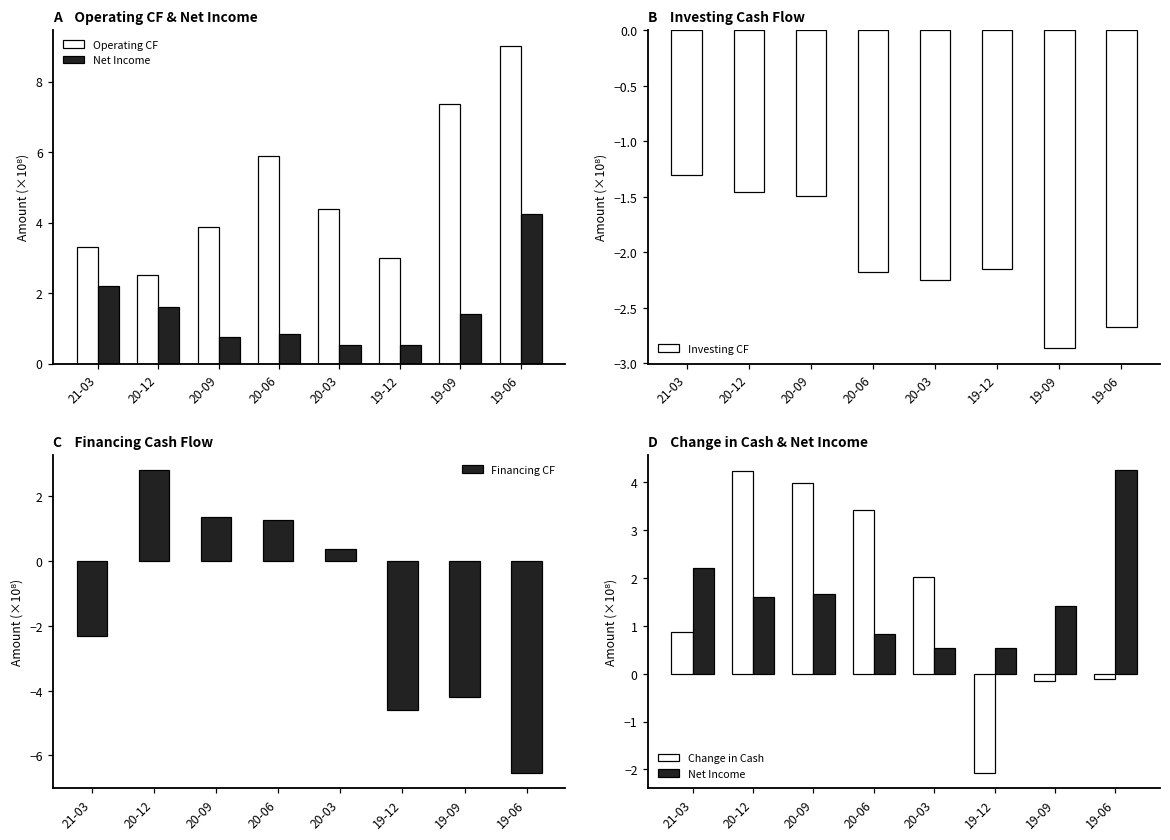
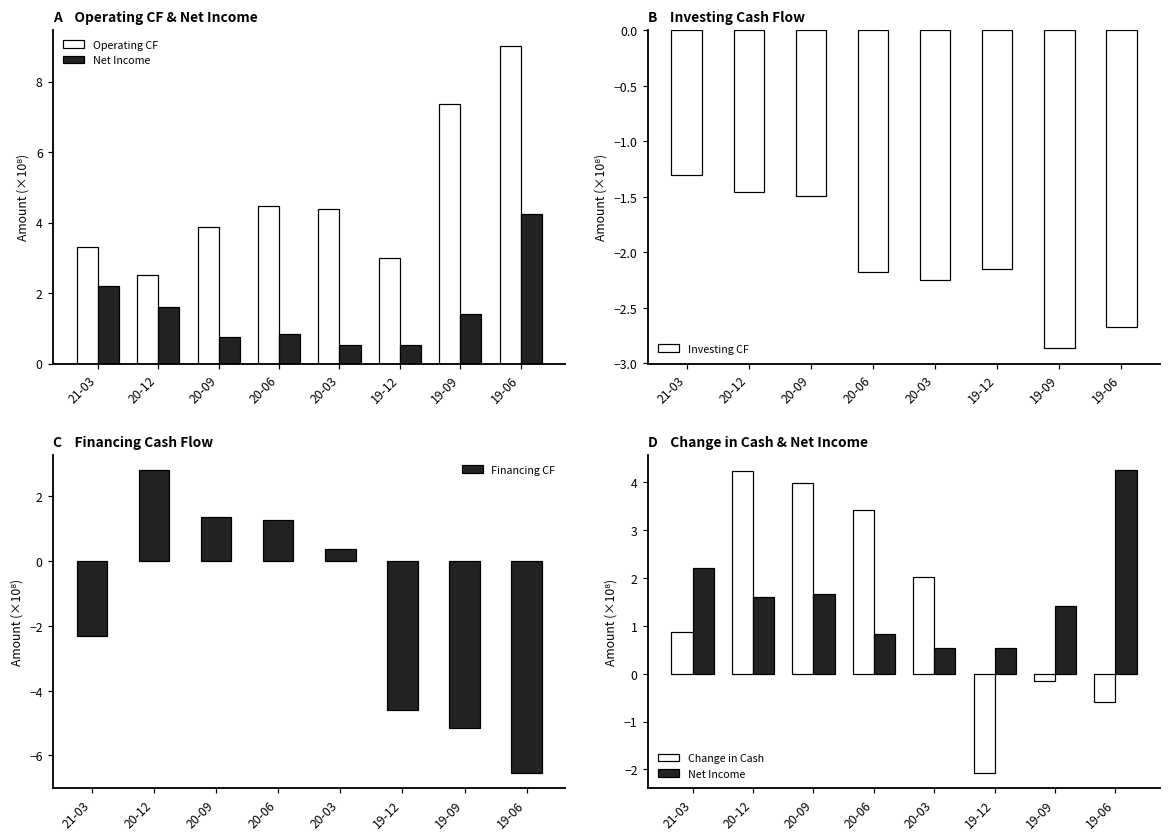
  {
    "A Operating CF & Net Income": {
      "Operating CF": {
        "21-03": 3.3,
        "20-12": 2.5,
        "20-09": 3.9,
-       "20-06": 5.9,
+       "20-06": 4.5,
        "20-03": 4.4,
        "19-12": 3.0,
        "19-09": 7.4,
        "19-06": 9.0
      },
      "Net Income": {
        "21-03": 2.2,
        "20-12": 1.6,
        "20-09": 0.8,
        "20-06": 0.8,
        "20-03": 0.5,
        "19-12": 0.5,
        "19-09": 1.4,
        "19-06": 4.3
      }
    },
    "B Investing Cash Flow": {
      "21-03": -1.31,
      "20-12": -1.46,
      "20-09": -1.49,
      "20-06": -2.18,
      "20-03": -2.25,
      "19-12": -2.16,
      "19-09": -2.86,
      "19-06": -2.68
    },
    "C Financing Cash Flow": {
      "21-03": -2.3,
      "20-12": 2.8,
      "20-09": 1.4,
      "20-06": 1.3,
      "20-03": 0.4,
      "19-12": -4.6,
-     "19-09": -4.2,
+     "19-09": -5.1,
      "19-06": -6.5
    },
    "D Change in Cash & Net Income": {
      "Change in Cash": {
        "21-03": 0.9,
        "20-12": 4.2,
        "20-09": 4.0,
        "20-06": 3.4,
        "20-03": 2.0,
        "19-12": -2.1,
        "19-09": -0.2,
-       "19-06": -0.1
+       "19-06": -0.6
      },
      "Net Income": {
        "21-03": 2.2,
        "20-12": 1.6,
        "20-09": 1.7,
        "20-06": 0.8,
        "20-03": 0.5,
        "19-12": 0.5,
        "19-09": 1.4,
        "19-06": 4.3
      }
    }
  }
